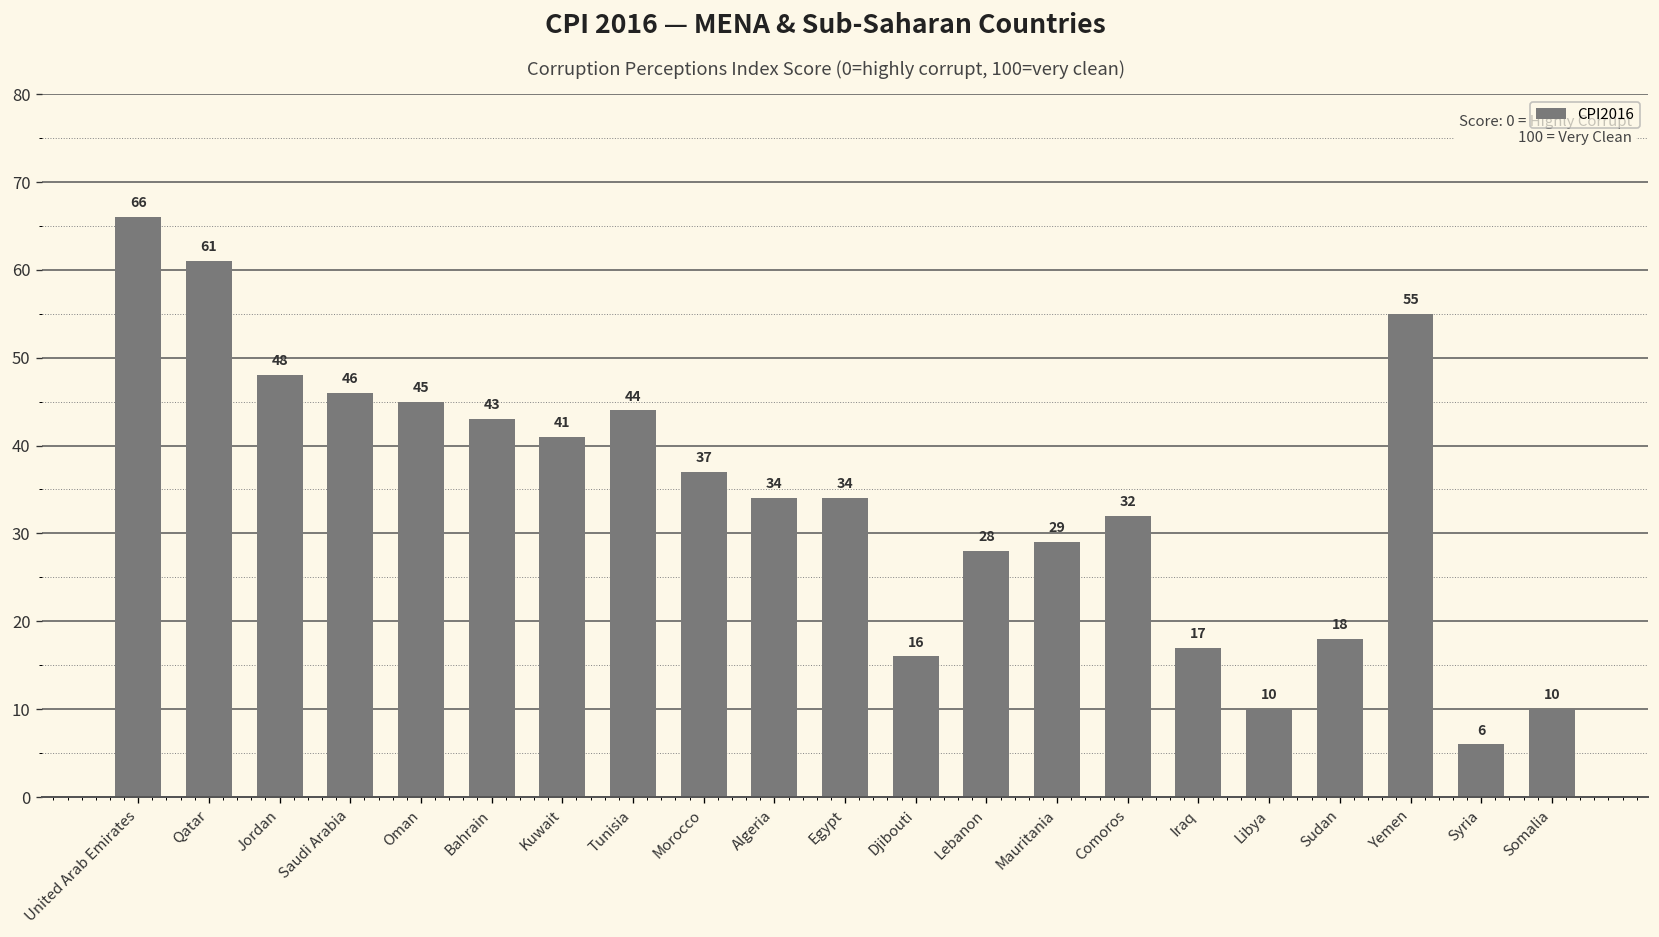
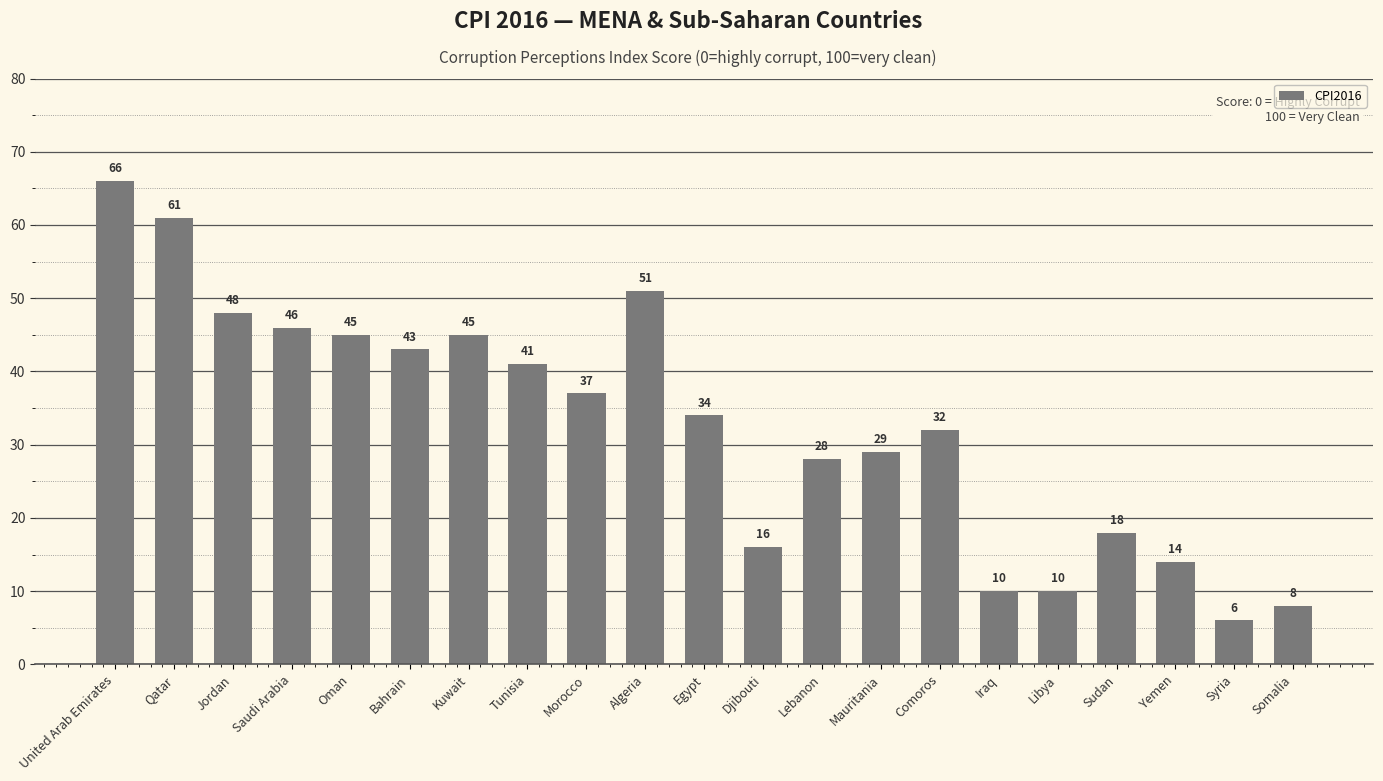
  {
    "United Arab Emirates": 66,
    "Qatar": 61,
    "Jordan": 48,
    "Saudi Arabia": 46,
    "Oman": 45,
    "Bahrain": 43,
-   "Kuwait": 41,
-   "Tunisia": 44,
+   "Kuwait": 45,
+   "Tunisia": 41,
    "Morocco": 37,
-   "Algeria": 34,
+   "Algeria": 51,
    "Egypt": 34,
    "Djibouti": 16,
    "Lebanon": 28,
    "Mauritania": 29,
    "Comoros": 32,
-   "Iraq": 17,
+   "Iraq": 10,
    "Libya": 10,
    "Sudan": 18,
-   "Yemen": 55,
+   "Yemen": 14,
    "Syria": 6,
-   "Somalia": 10
+   "Somalia": 8
  }
